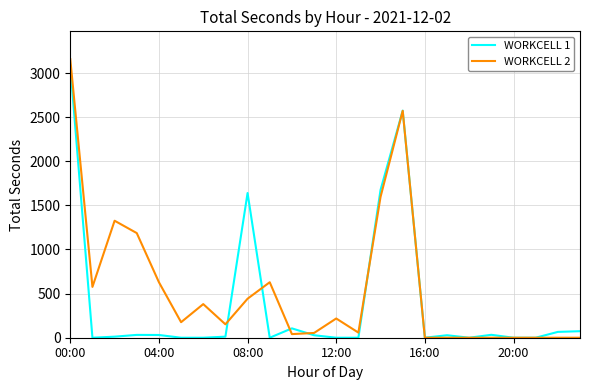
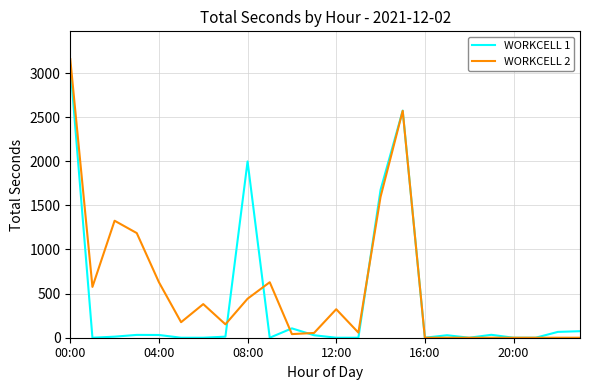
  {
    "WORKCELL 1": {
      "00:00": 3100,
      "04:00": 0,
-     "08:00": 1600,
+     "08:00": 2000,
      "12:00": 0
    },
    "WORKCELL 2": {
      "00:00": 3200,
      "04:00": 600,
      "08:00": 400,
-     "12:00": 200
+     "12:00": 300
    }
  }
